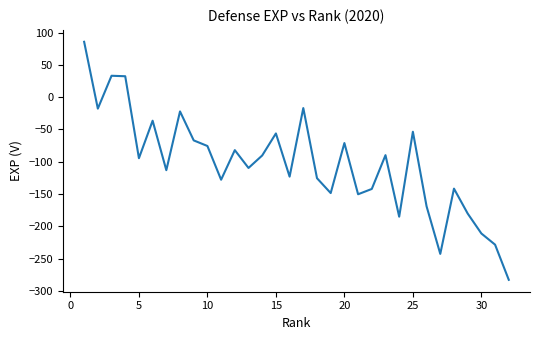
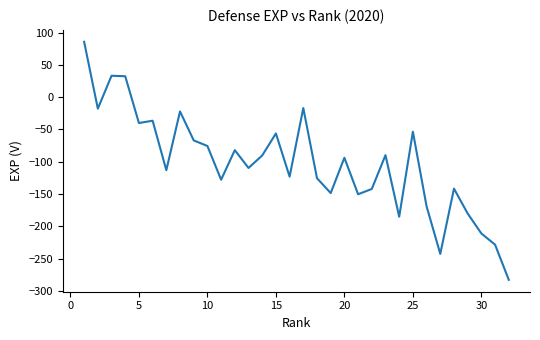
  {
-   "5": -90,
+   "5": -40,
    "10": -80,
    "15": -60,
-   "20": -70,
+   "20": -90,
    "25": -50,
    "30": -210
  }
